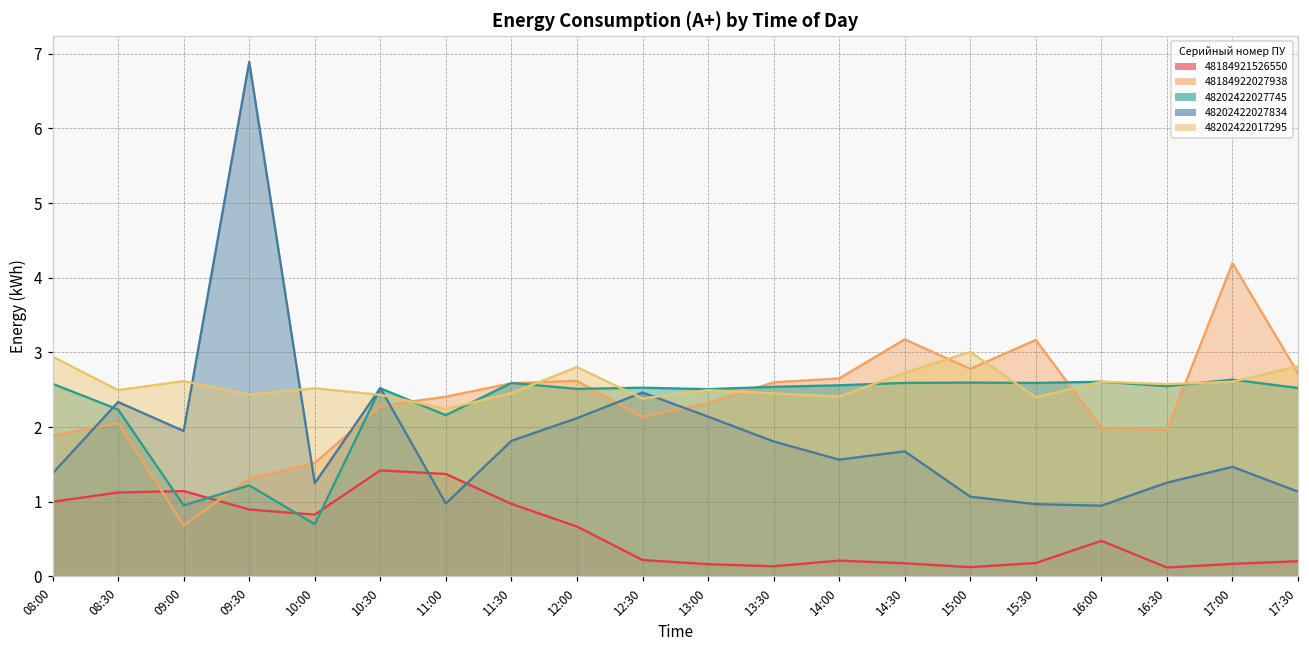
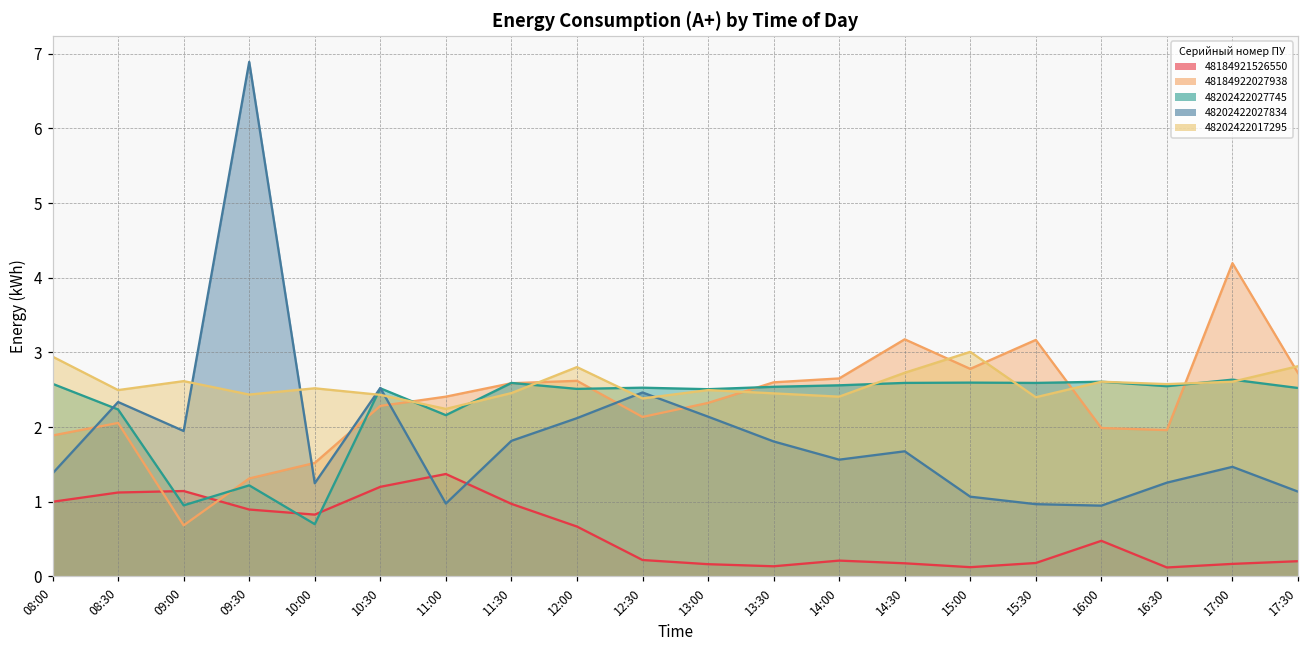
  {
    "48184921526550": {
      "08:00": 1.0,
      "08:30": 1.1,
      "09:00": 1.1,
      "09:30": 0.9,
      "10:00": 0.8,
-     "10:30": 1.4,
+     "10:30": 1.2,
      "11:00": 1.4,
      "11:30": 1.0,
      "12:00": 0.7,
      "12:30": 0.2,
      "13:00": 0.2,
      "13:30": 0.1,
      "14:00": 0.2,
      "14:30": 0.2,
      "15:00": 0.1,
      "15:30": 0.2,
      "16:00": 0.5,
      "16:30": 0.1,
      "17:00": 0.2,
      "17:30": 0.2
    }
  }
